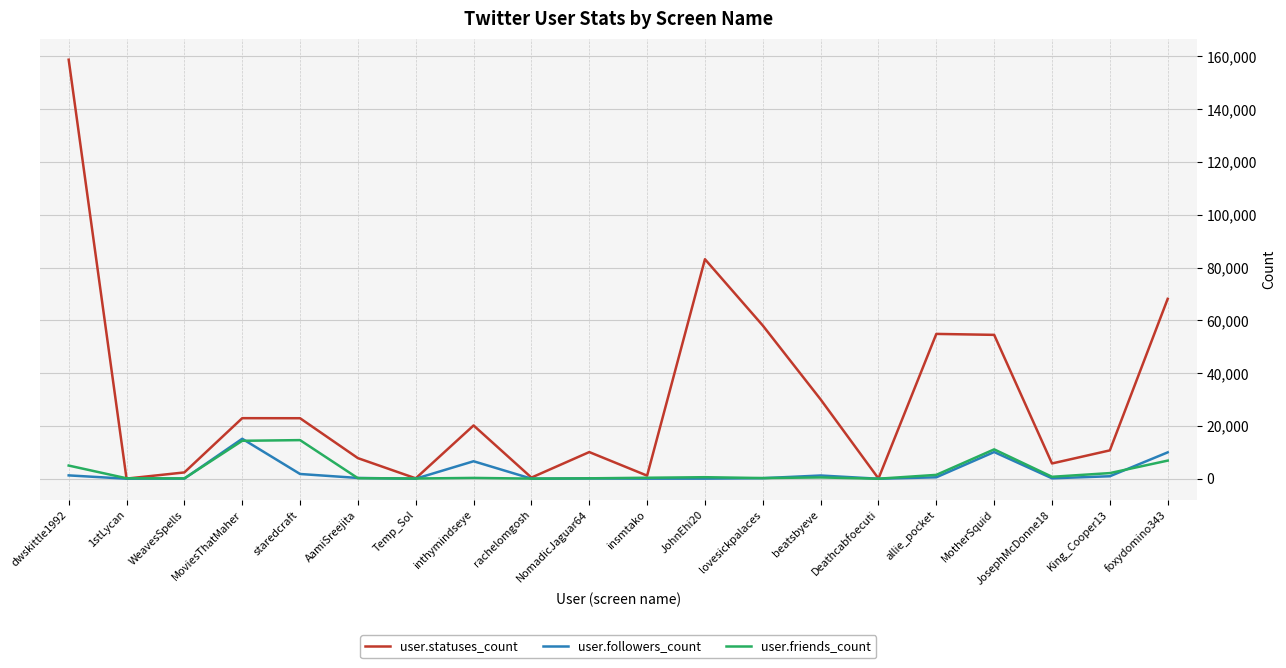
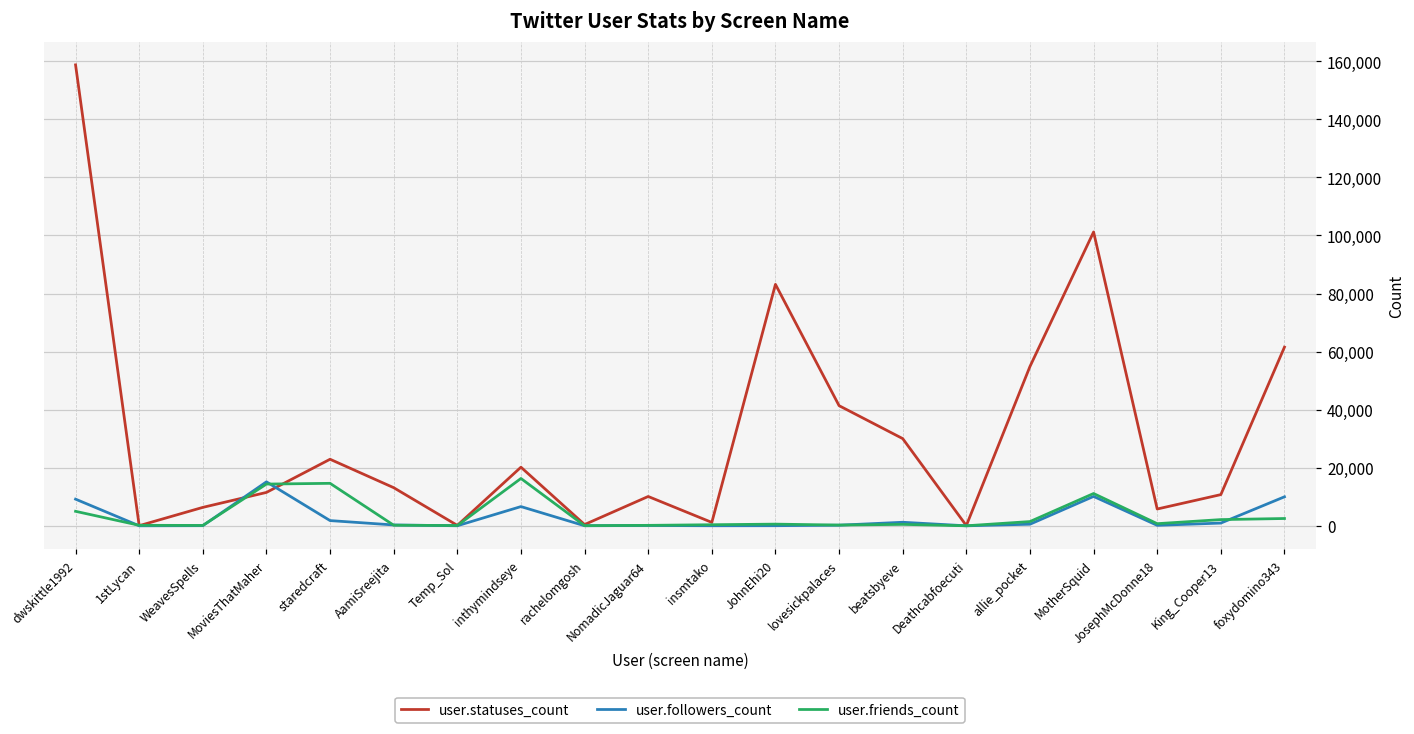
  {
    "user.statuses_count": {
      "dwskittle1992": "159,000",
-     "WeavesSpells": "2,000",
-     "MoviesThatMaher": "23,000",
+     "WeavesSpells": "6,000",
+     "MoviesThatMaher": "12,000",
      "staredcraft": "23,000",
-     "AamiSreejita": "8,000",
+     "AamiSreejita": "13,000",
      "inthymindseye": "20,000",
      "NomadicJaguar64": "10,000",
      "JohnEhi20": "83,000",
-     "lovesickpalaces": "58,000",
+     "lovesickpalaces": "41,000",
      "beatsbyeve": "30,000",
      "allie_pocket": "55,000",
-     "MotherSquid": "55,000",
+     "MotherSquid": "101,000",
      "JosephMcDonne18": "6,000",
      "King_Cooper13": "11,000",
-     "foxydomino343": "68,000"
+     "foxydomino343": "62,000"
    },
    "user.followers_count": {
-     "dwskittle1992": "1,000",
+     "dwskittle1992": "9,000",
      "staredcraft": "2,000",
      "inthymindseye": "7,000",
      "MotherSquid": "10,000",
      "King_Cooper13": "1,000",
      "foxydomino343": "10,000"
    },
    "user.friends_count": {
      "dwskittle1992": "5,000",
      "staredcraft": "15,000",
-     "inthymindseye": "0",
+     "inthymindseye": "16,000",
      "MotherSquid": "11,000",
      "King_Cooper13": "2,000",
-     "foxydomino343": "7,000"
+     "foxydomino343": "3,000"
    }
  }
